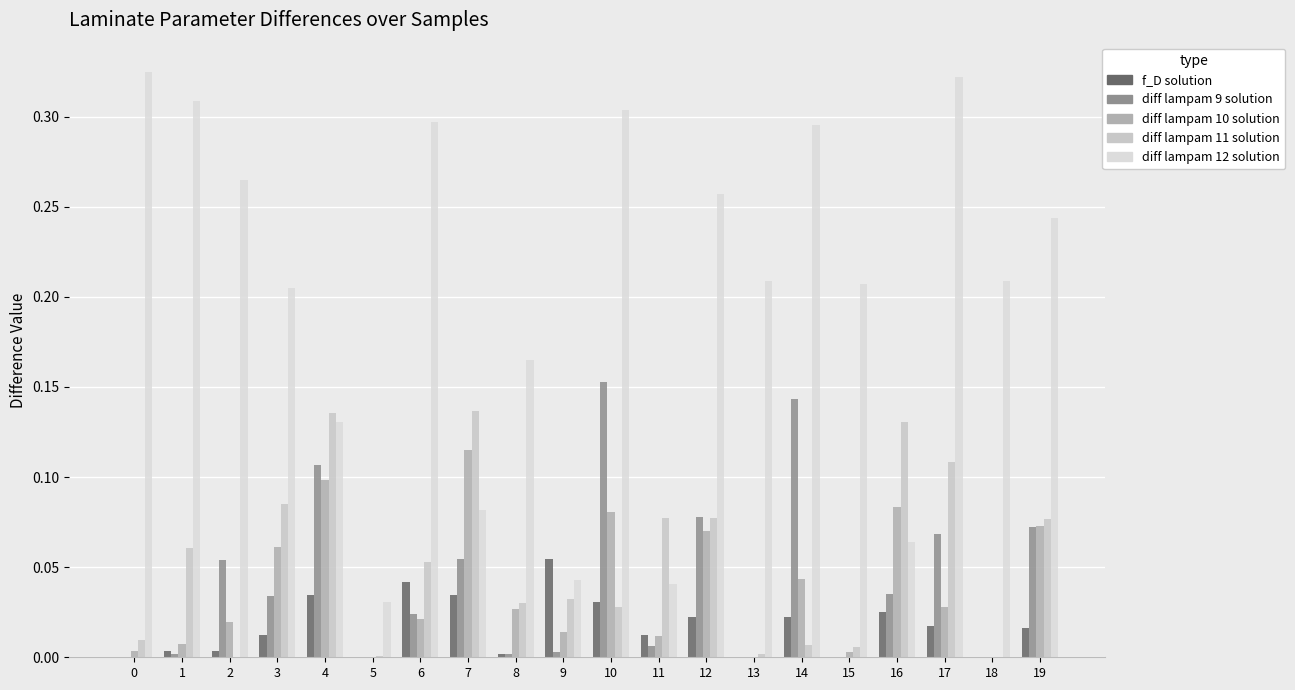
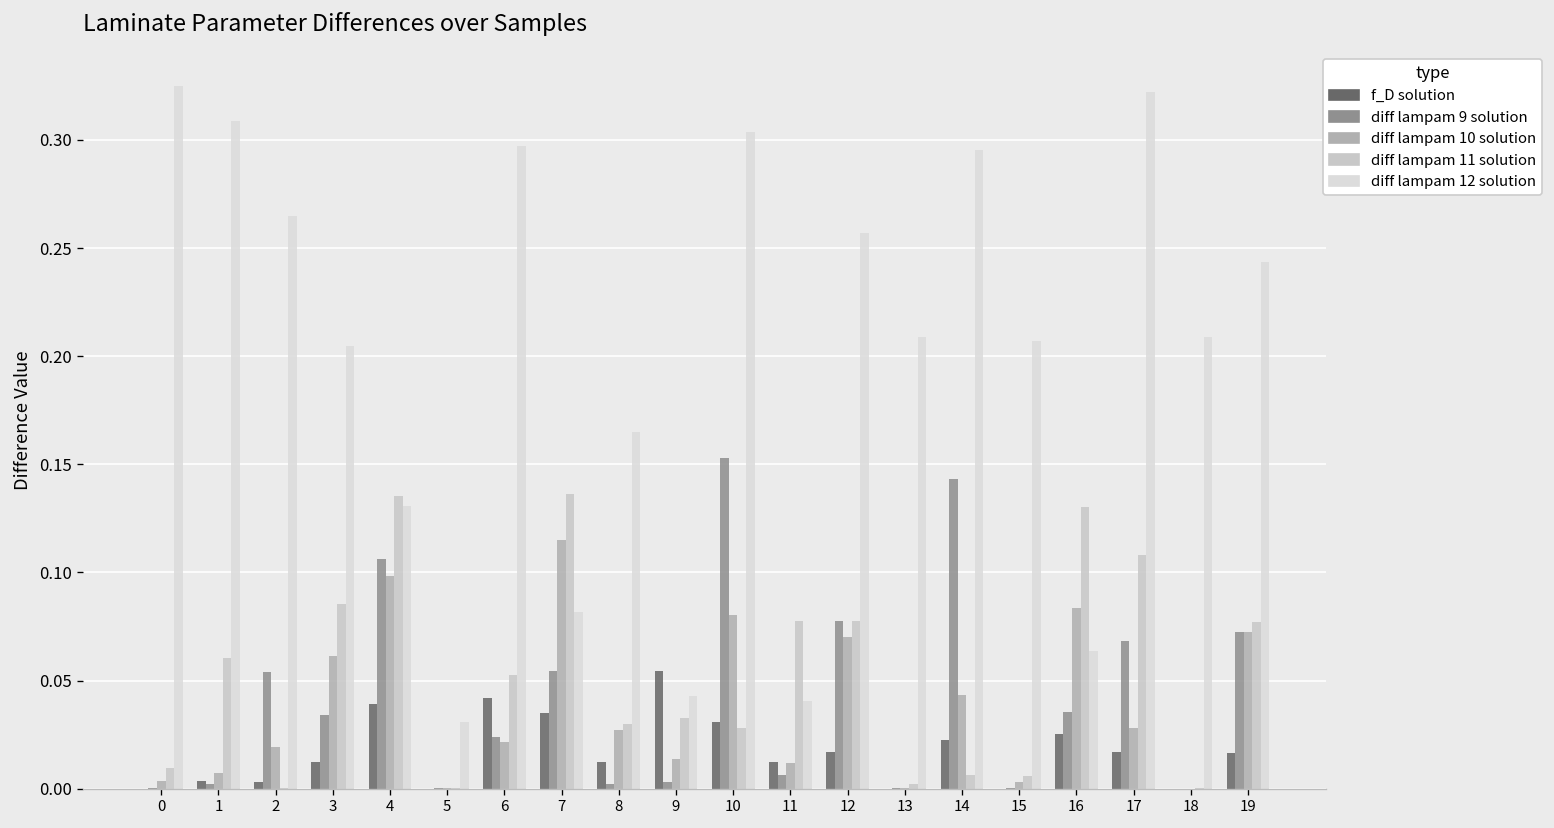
  {
    "f_D solution": {
      "1": 0.004,
      "2": 0.003,
      "3": 0.012,
-     "4": 0.035,
+     "4": 0.039,
      "6": 0.042,
      "7": 0.035,
-     "8": 0.002,
+     "8": 0.012,
      "9": 0.054,
      "10": 0.031,
      "11": 0.012,
-     "12": 0.022,
+     "12": 0.017,
      "14": 0.022,
      "16": 0.025,
      "17": 0.017,
      "19": 0.016
    }
  }
